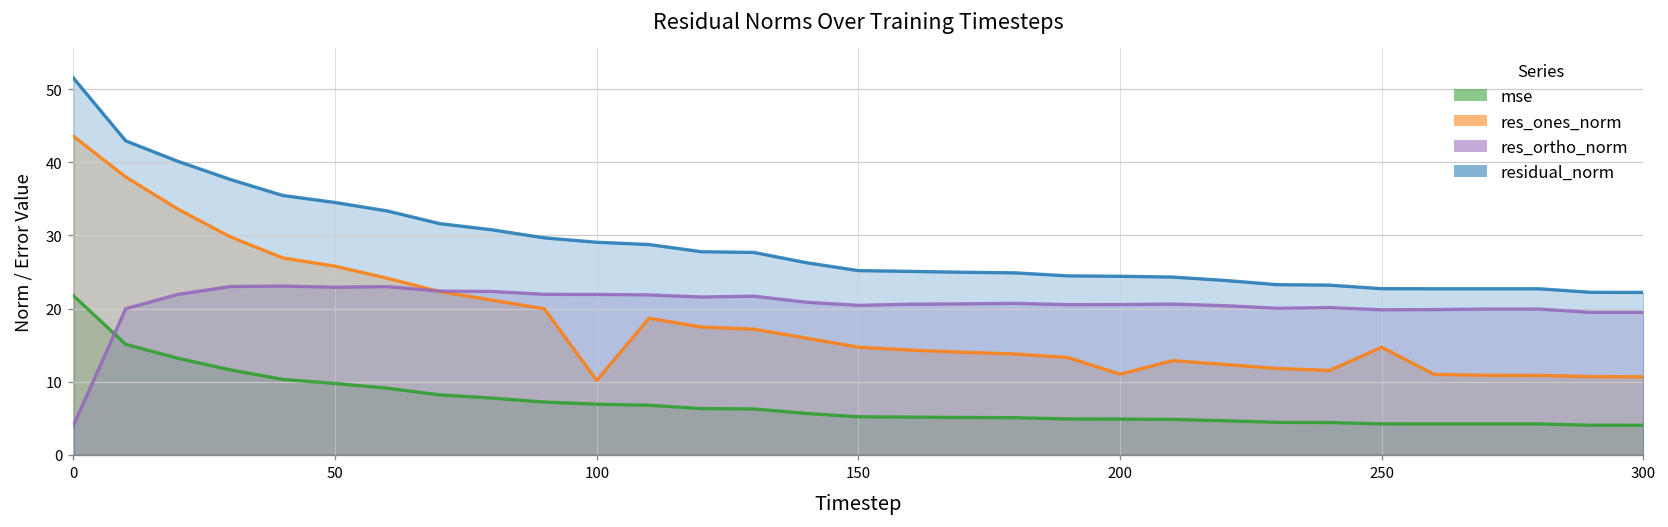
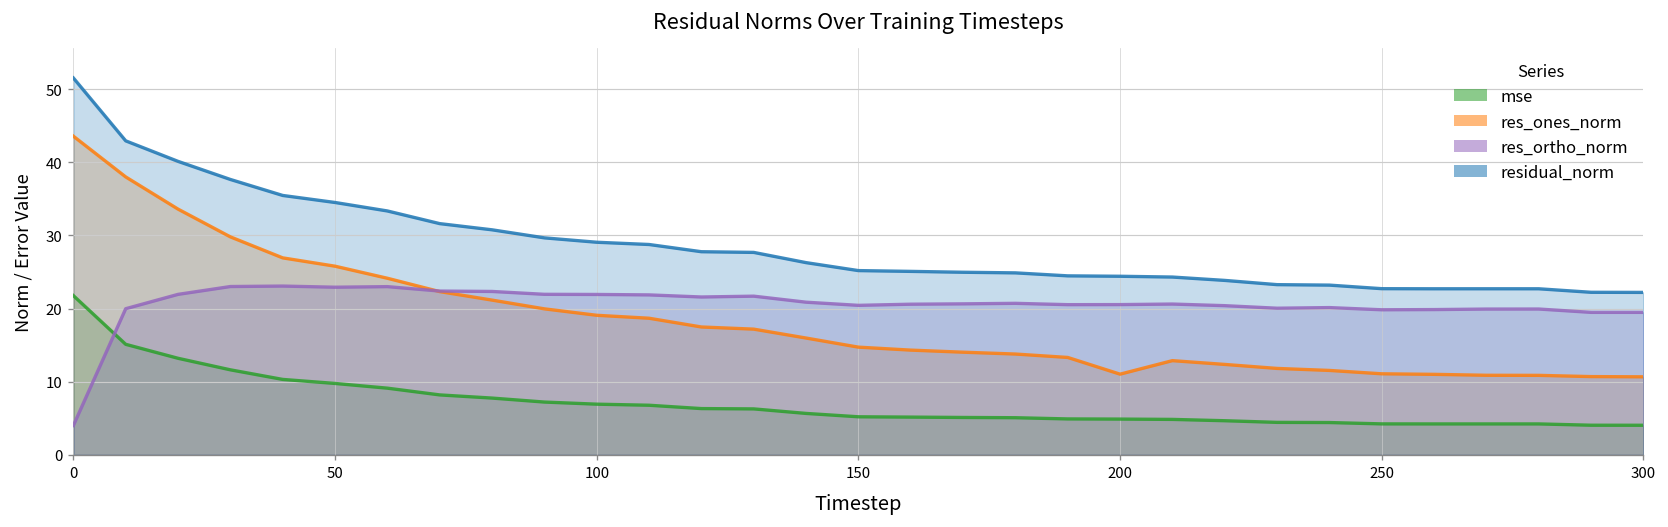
  {
    "res_ones_norm": {
      "0": 44,
      "50": 26,
-     "100": 10,
+     "100": 19,
      "150": 15,
      "200": 11,
-     "250": 15,
+     "250": 11,
      "300": 11
    }
  }
